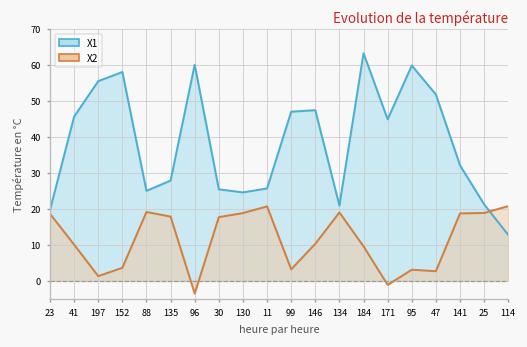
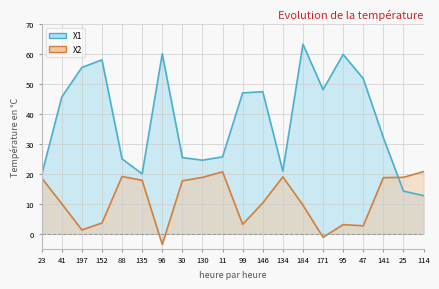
  {
    "X1": {
      "23": 20,
      "41": 46,
      "197": 55,
      "152": 58,
      "88": 25,
-     "135": 28,
+     "135": 20,
      "96": 60,
      "30": 25,
      "130": 25,
      "11": 26,
      "99": 47,
      "146": 47,
      "134": 21,
      "184": 63,
-     "171": 45,
+     "171": 48,
      "95": 60,
      "47": 52,
      "141": 32,
-     "25": 21,
+     "25": 14,
      "114": 13
    }
  }
